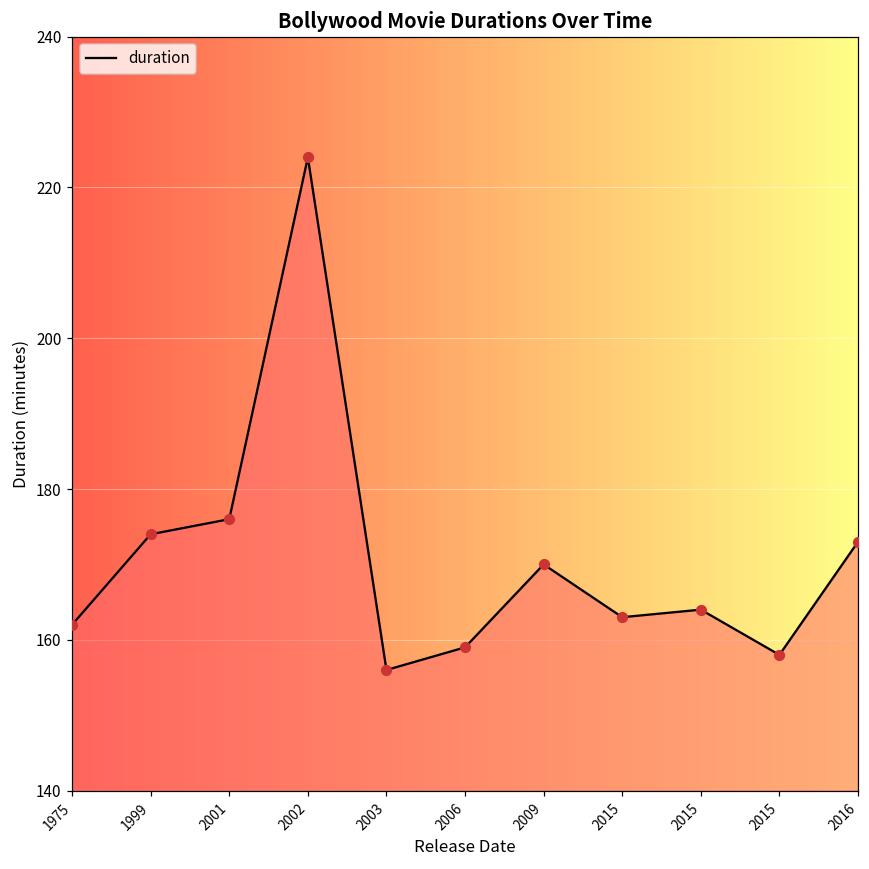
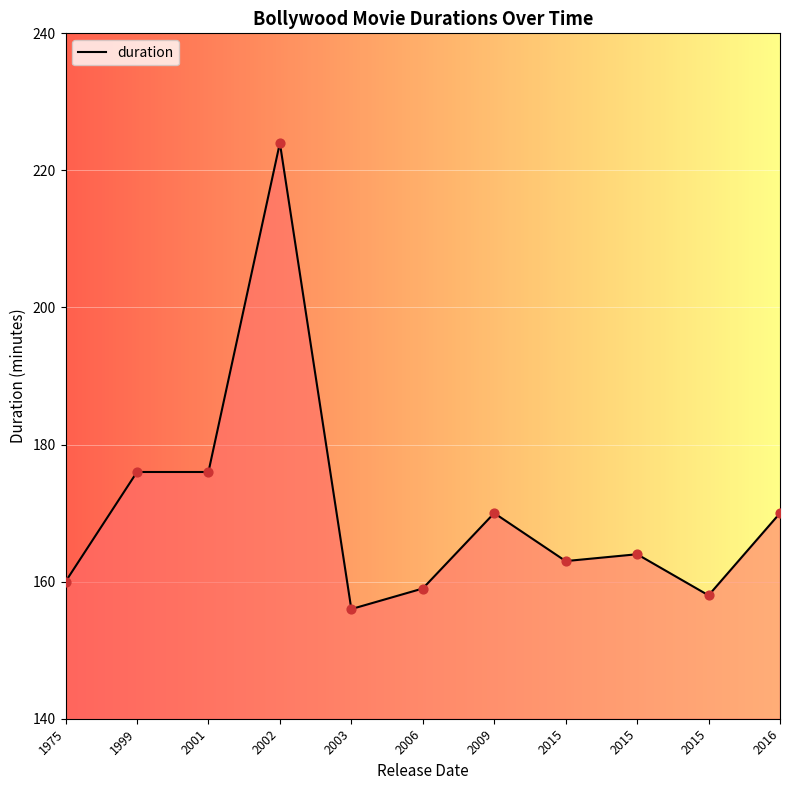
  {
-   "1975": 162,
-   "1999": 174,
+   "1975": 160,
+   "1999": 176,
    "2001": 176,
    "2002": 224,
    "2003": 156,
    "2006": 159,
    "2009": 170,
-   "2016": 173
+   "2016": 170
  }
